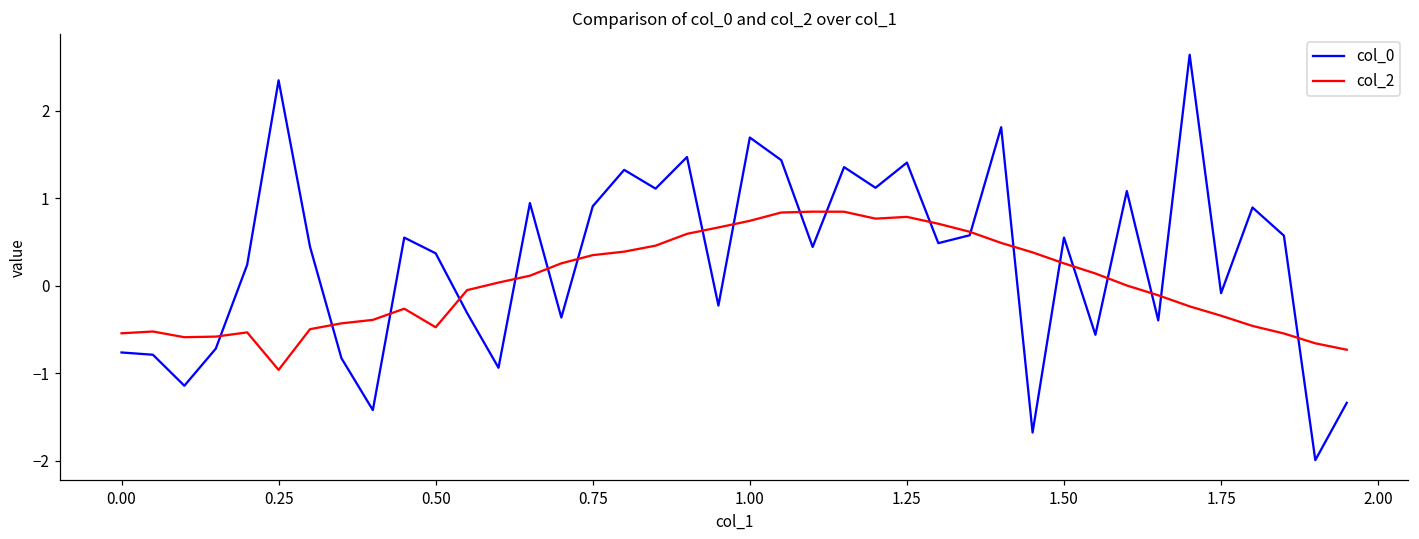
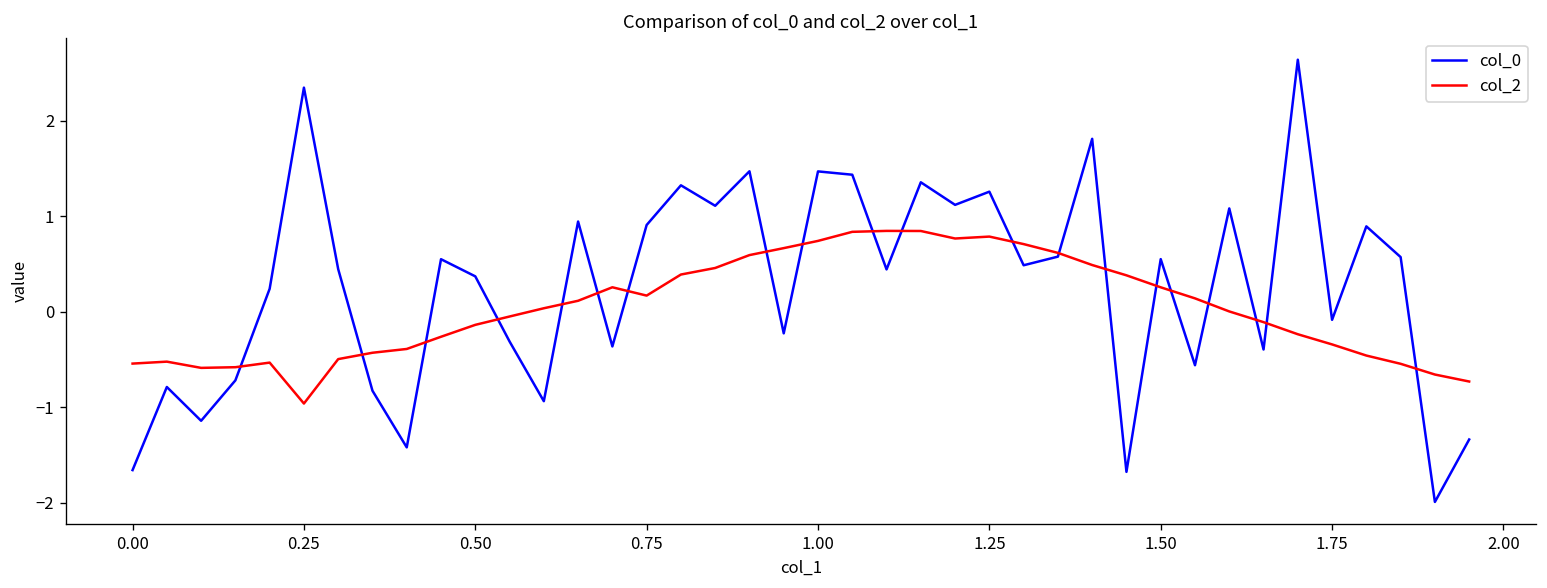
  {
    "col_0": {
-     "0.00": -0.8,
+     "0.00": -1.7,
      "0.25": 2.3,
      "0.50": 0.4,
      "0.75": 0.9,
-     "1.00": 1.7,
-     "1.25": 1.4,
+     "1.00": 1.5,
+     "1.25": 1.3,
      "1.50": 0.6,
      "1.75": -0.1
    },
    "col_2": {
      "0.00": -0.5,
      "0.25": -1.0,
-     "0.50": -0.5,
-     "0.75": 0.3,
+     "0.50": -0.1,
+     "0.75": 0.2,
      "1.00": 0.7,
      "1.25": 0.8,
      "1.50": 0.3,
      "1.75": -0.3
    }
  }
